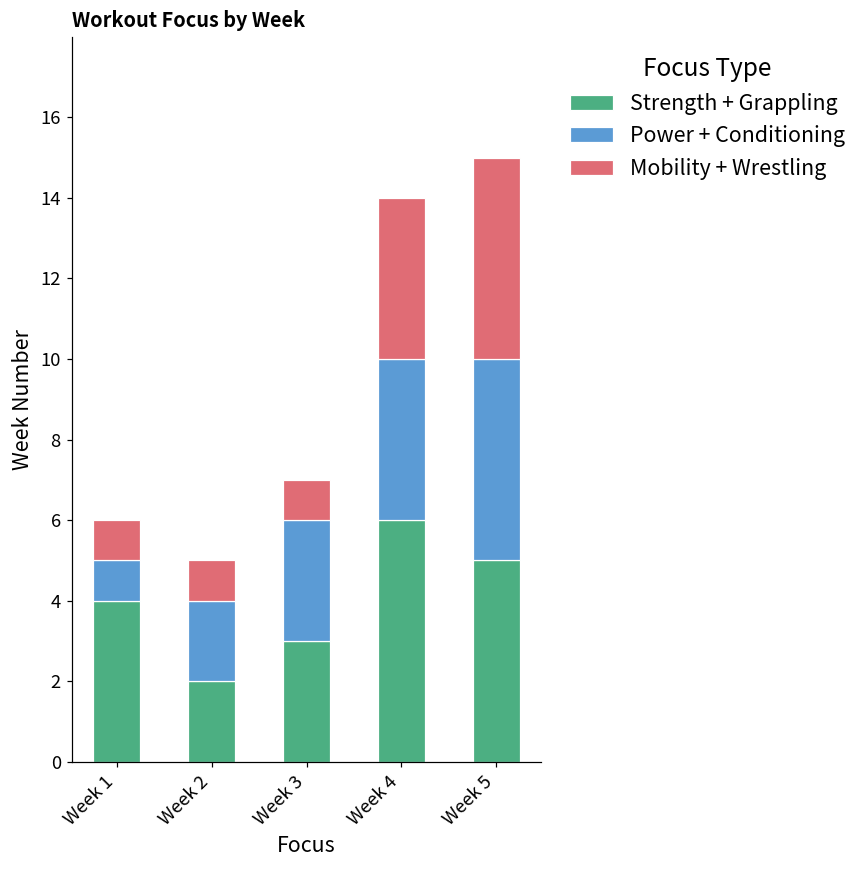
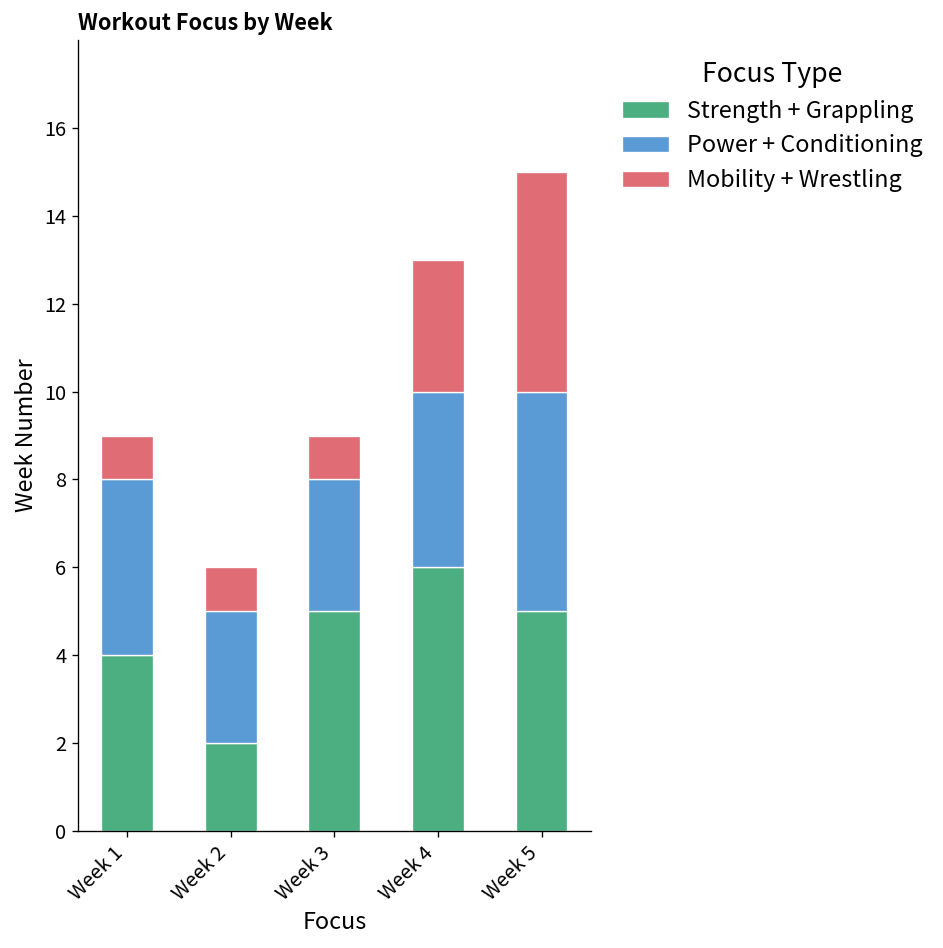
  {
    "Strength + Grappling": {
      "Week 1": 4,
      "Week 2": 2,
-     "Week 3": 3,
+     "Week 3": 5,
      "Week 4": 6,
      "Week 5": 5
    },
    "Power + Conditioning": {
-     "Week 1": 1,
-     "Week 2": 2,
+     "Week 1": 4,
+     "Week 2": 3,
      "Week 3": 3,
      "Week 4": 4,
      "Week 5": 5
    },
    "Mobility + Wrestling": {
      "Week 1": 1,
      "Week 2": 1,
      "Week 3": 1,
-     "Week 4": 4,
+     "Week 4": 3,
      "Week 5": 5
    }
  }
